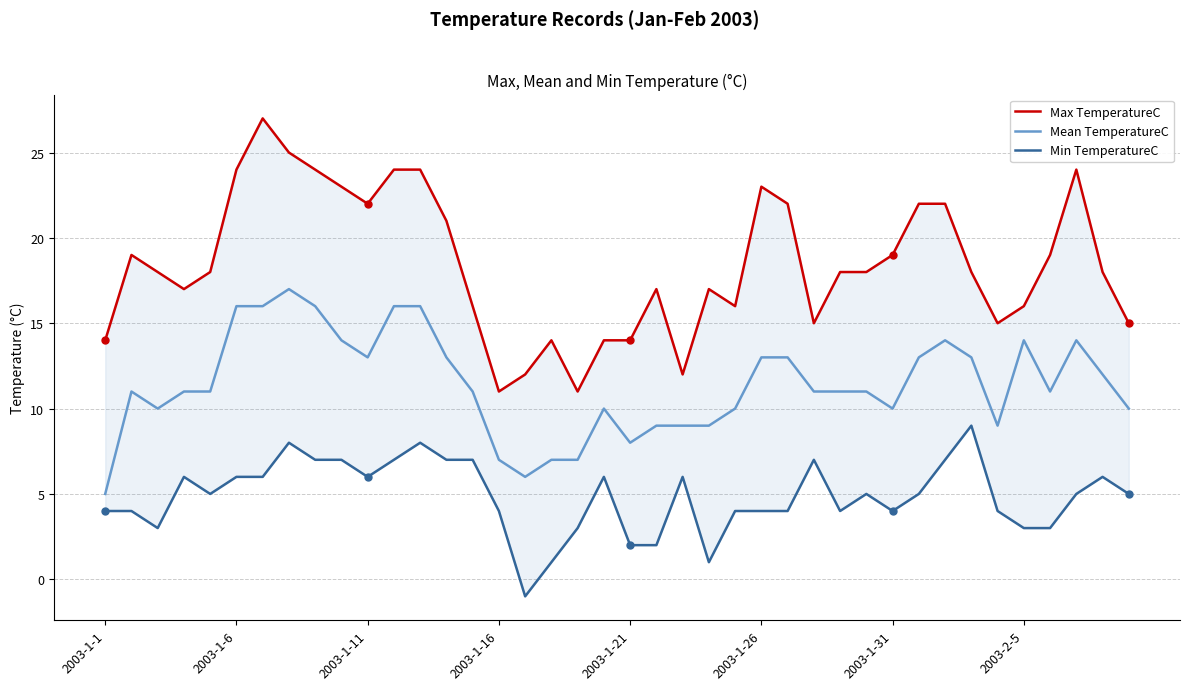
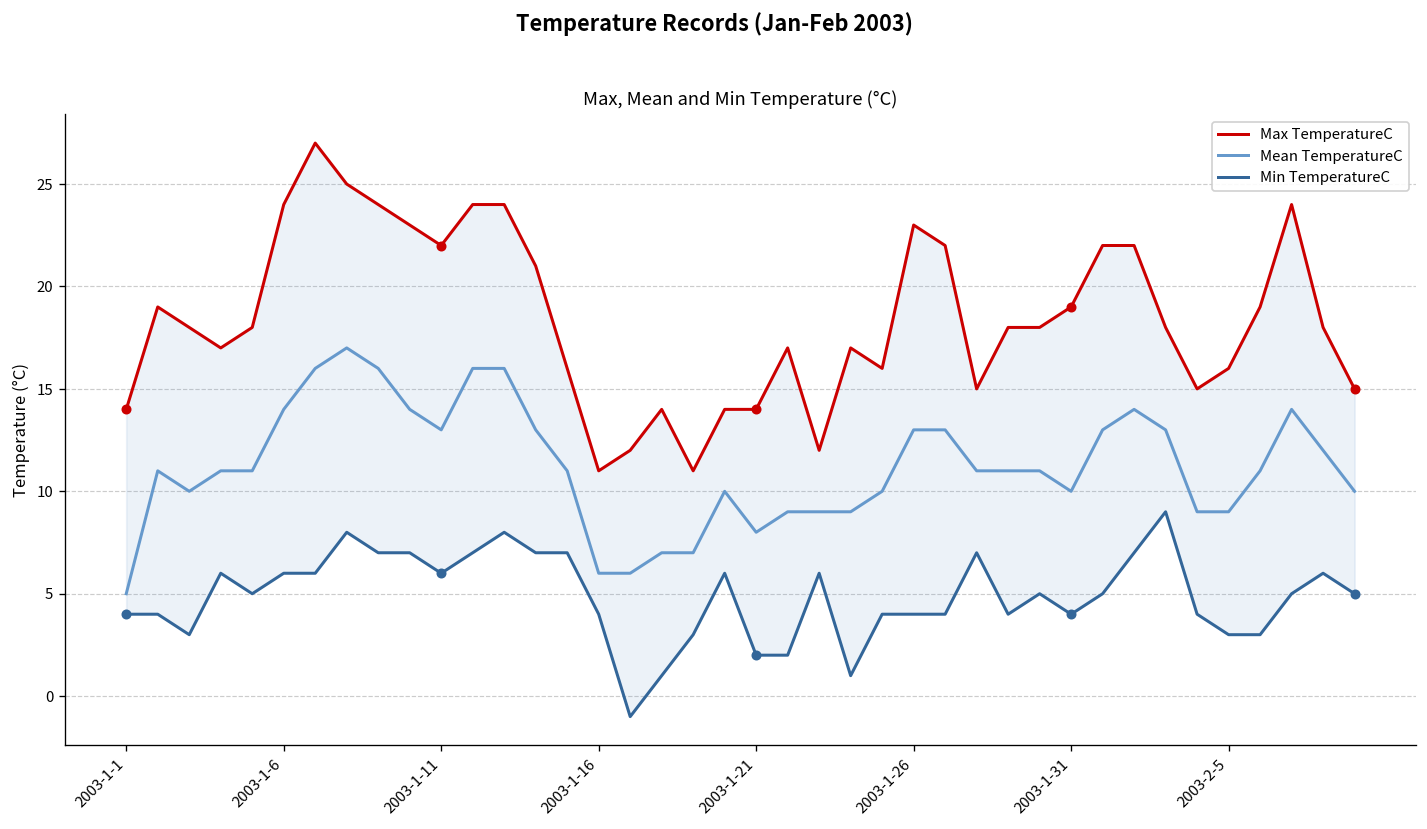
  {
    "Mean TemperatureC": {
      "2003-1-1": 5,
-     "2003-1-6": 16,
+     "2003-1-6": 14,
      "2003-1-11": 13,
-     "2003-1-16": 7,
+     "2003-1-16": 6,
      "2003-1-21": 8,
      "2003-1-26": 13,
      "2003-1-31": 10,
-     "2003-2-5": 14
+     "2003-2-5": 9
    }
  }
